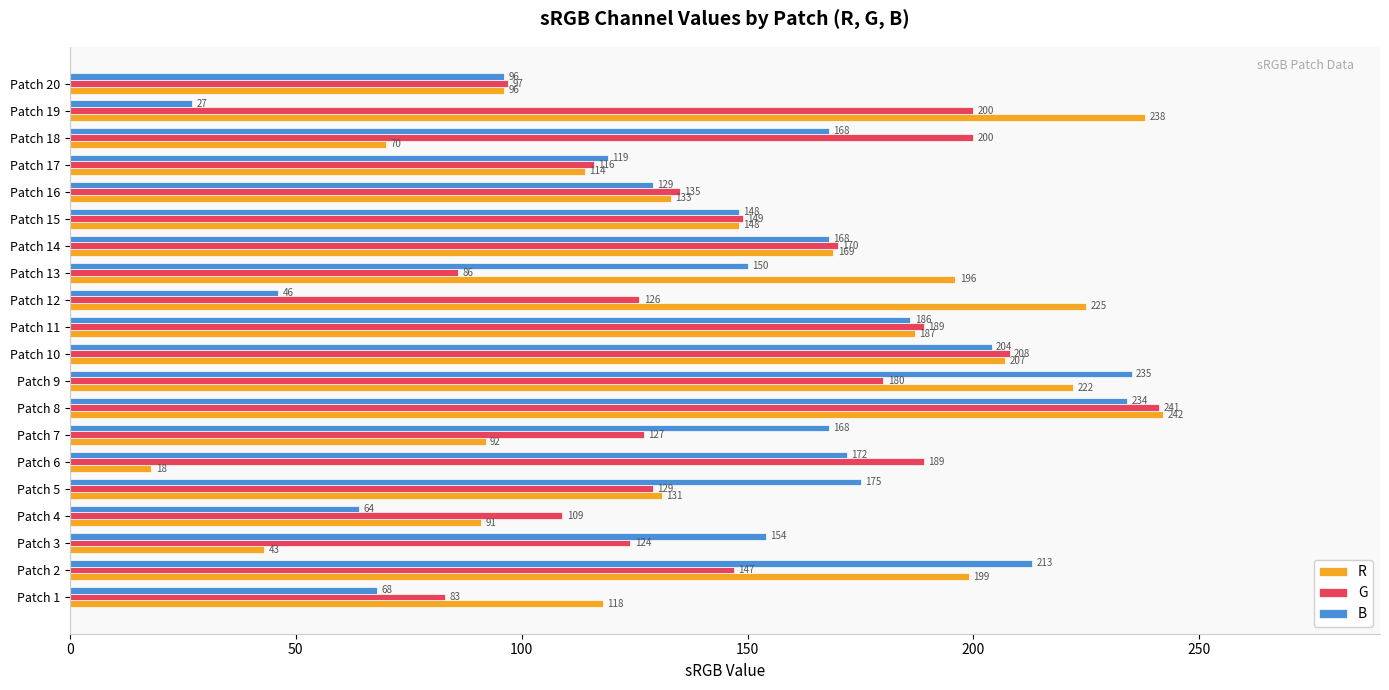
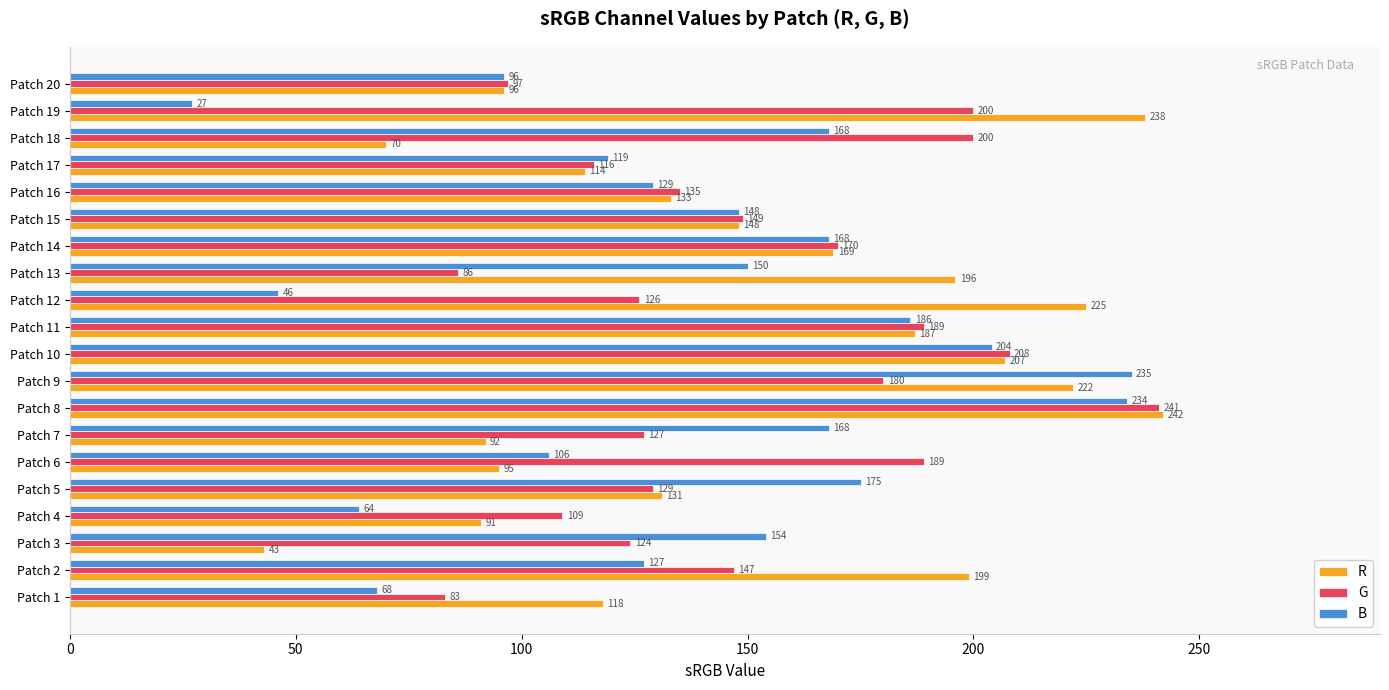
  {
    "R": {
      "Patch 19": 238,
      "Patch 18": 70,
      "Patch 17": 114,
      "Patch 16": 133,
      "Patch 13": 196,
      "Patch 12": 225,
      "Patch 11": 187,
      "Patch 9": 222,
      "Patch 7": 92,
-     "Patch 6": 18,
+     "Patch 6": 95,
      "Patch 5": 131,
      "Patch 4": 91,
      "Patch 3": 43,
      "Patch 2": 199,
      "Patch 1": 118
    },
    "G": {
      "Patch 19": 200,
      "Patch 18": 200,
      "Patch 17": 116,
      "Patch 13": 86,
      "Patch 12": 126,
      "Patch 11": 189,
      "Patch 9": 180,
      "Patch 7": 127,
      "Patch 6": 189,
      "Patch 5": 129,
      "Patch 4": 109,
      "Patch 3": 124,
      "Patch 2": 147,
      "Patch 1": 83
    },
    "B": {
      "Patch 19": 27,
      "Patch 18": 168,
      "Patch 17": 119,
      "Patch 16": 129,
      "Patch 13": 150,
      "Patch 12": 46,
      "Patch 11": 186,
      "Patch 10": 204,
      "Patch 9": 235,
      "Patch 8": 234,
      "Patch 7": 168,
-     "Patch 6": 172,
+     "Patch 6": 106,
      "Patch 5": 175,
      "Patch 4": 64,
      "Patch 3": 154,
-     "Patch 2": 213,
+     "Patch 2": 127,
      "Patch 1": 68
    }
  }
